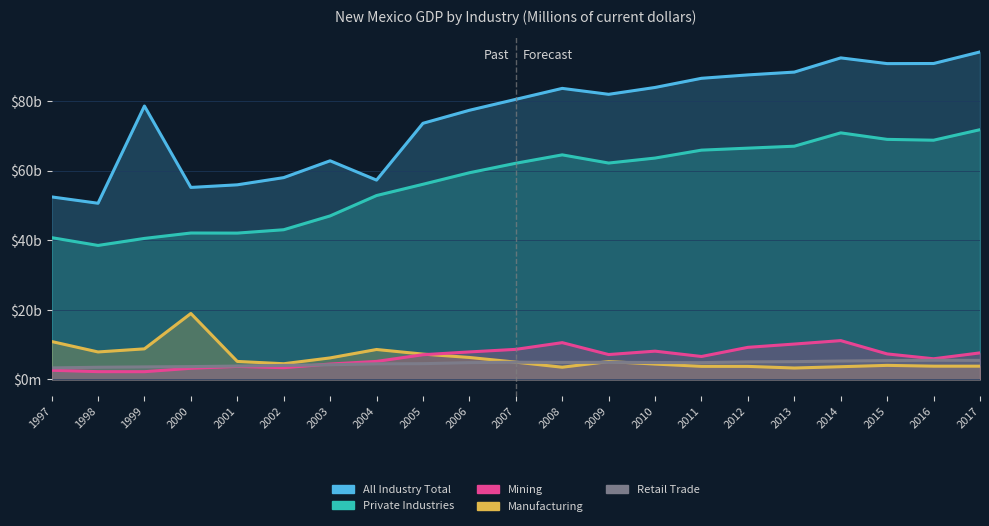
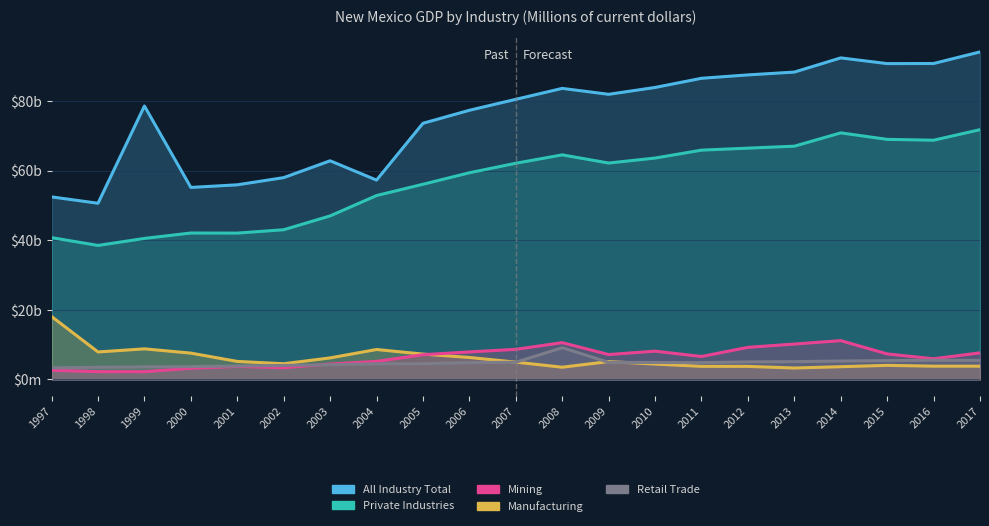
  {
    "All Industry Total": {
      "1997": "$53b",
      "1998": "$51b",
      "1999": "$79b",
      "2000": "$55b",
      "2001": "$56b",
      "2002": "$58b",
      "2003": "$63b",
      "2004": "$57b",
      "2005": "$74b",
      "2006": "$77b",
      "2007": "$81b",
      "2008": "$84b",
      "2009": "$82b",
      "2010": "$84b",
      "2011": "$87b",
      "2012": "$88b",
      "2013": "$88b",
      "2014": "$92b",
      "2015": "$91b",
      "2016": "$91b",
      "2017": "$94b"
    },
    "Private Industries": {
      "1997": "$41b",
      "1998": "$39b",
      "1999": "$41b",
      "2000": "$42b",
      "2001": "$42b",
      "2002": "$43b",
      "2003": "$47b",
      "2004": "$53b",
      "2005": "$56b",
      "2006": "$59b",
      "2007": "$62b",
      "2008": "$65b",
      "2009": "$62b",
      "2010": "$64b",
      "2011": "$66b",
      "2012": "$67b",
      "2013": "$67b",
      "2014": "$71b",
      "2015": "$69b",
      "2016": "$69b",
      "2017": "$72b"
    },
    "Manufacturing": {
-     "1997": "$11b",
+     "1997": "$18b",
      "1998": "$8b",
      "1999": "$9b",
-     "2000": "$19b",
+     "2000": "$8b",
      "2001": "$5b",
      "2003": "$6b",
      "2004": "$9b",
      "2006": "$6b",
      "2008": "$4b",
      "2011": "$4b",
      "2012": "$4b",
      "2013": "$3b",
      "2014": "$4b",
      "2015": "$4b",
      "2016": "$4b",
      "2017": "$4b"
    },
    "Mining": {
      "1998": "$2b",
      "1999": "$2b",
      "2006": "$8b",
      "2007": "$9b",
      "2008": "$11b",
      "2009": "$7b",
      "2010": "$8b",
      "2011": "$7b",
      "2012": "$9b",
      "2013": "$10b",
      "2014": "$11b",
      "2015": "$7b",
      "2017": "$8b"
    },
    "Retail Trade": {
      "1998": "$4b",
      "1999": "$4b",
      "2005": "$5b",
      "2006": "$5b",
-     "2008": "$5b",
+     "2008": "$9b",
      "2011": "$5b",
      "2012": "$5b",
      "2013": "$5b",
      "2014": "$5b",
      "2015": "$5b",
      "2017": "$5b"
    }
  }
